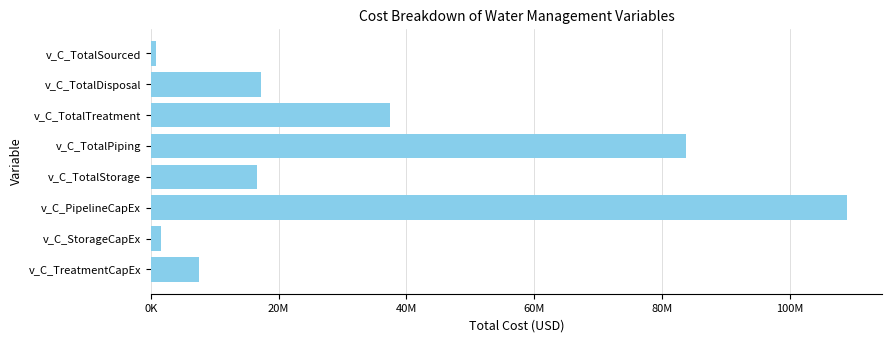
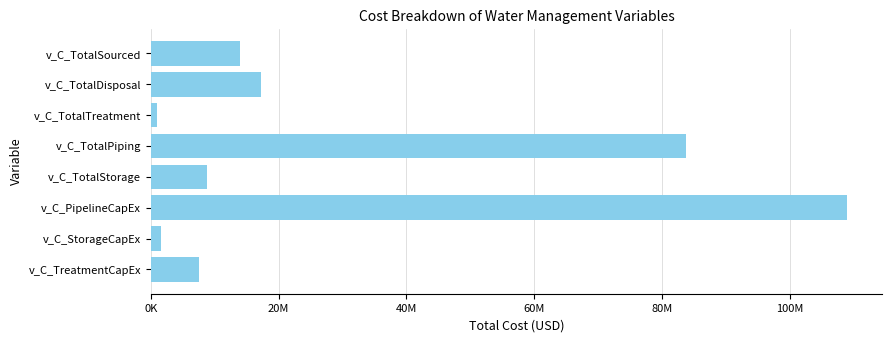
  {
-   "v_C_TotalSourced": 1000000,
+   "v_C_TotalSourced": 14000000,
    "v_C_TotalDisposal": 17000000,
-   "v_C_TotalTreatment": 38000000,
+   "v_C_TotalTreatment": 1000000,
    "v_C_TotalPiping": 84000000,
-   "v_C_TotalStorage": 17000000,
+   "v_C_TotalStorage": 9000000,
    "v_C_PipelineCapEx": 109000000,
    "v_C_StorageCapEx": 2000000,
    "v_C_TreatmentCapEx": 7000000
  }
